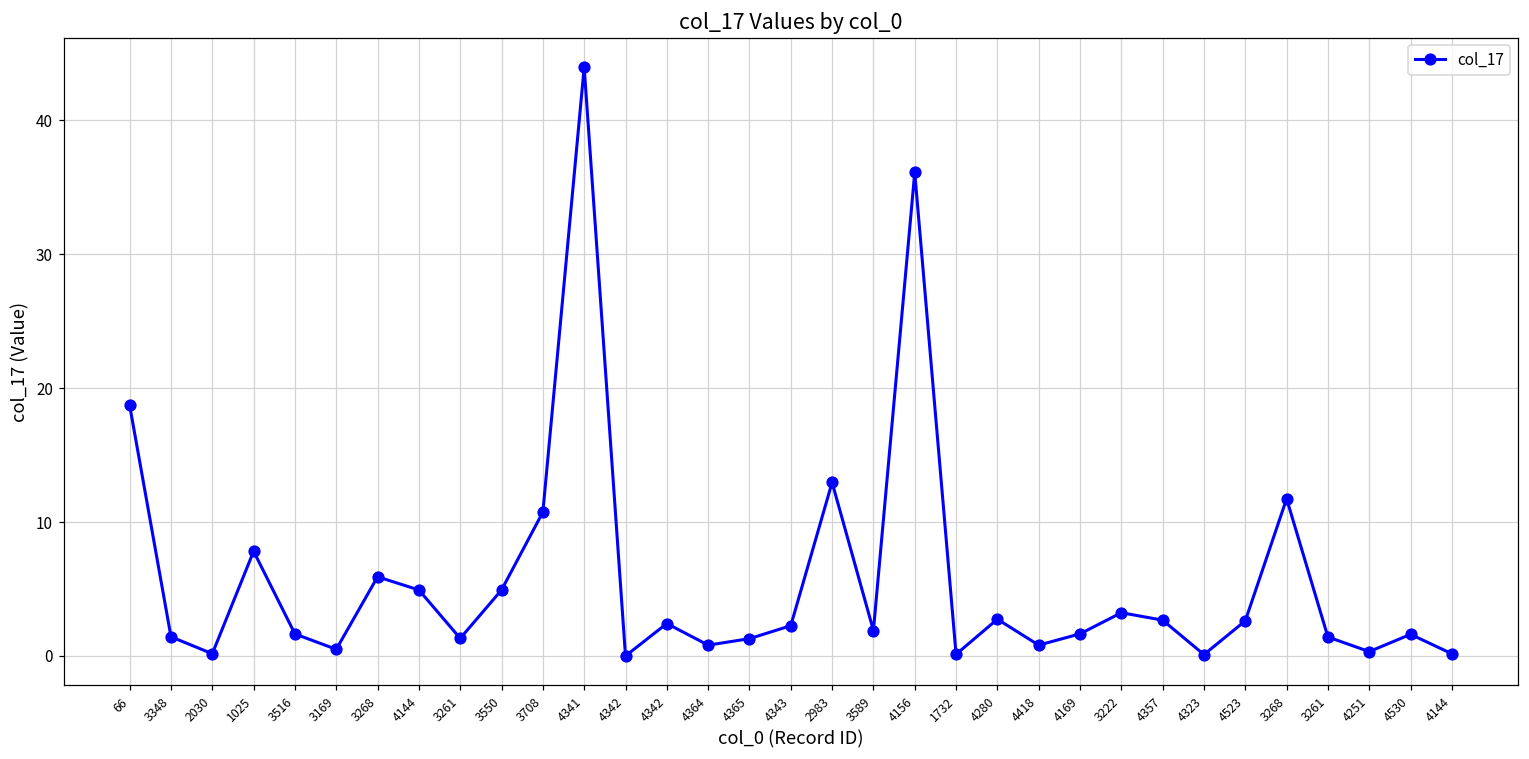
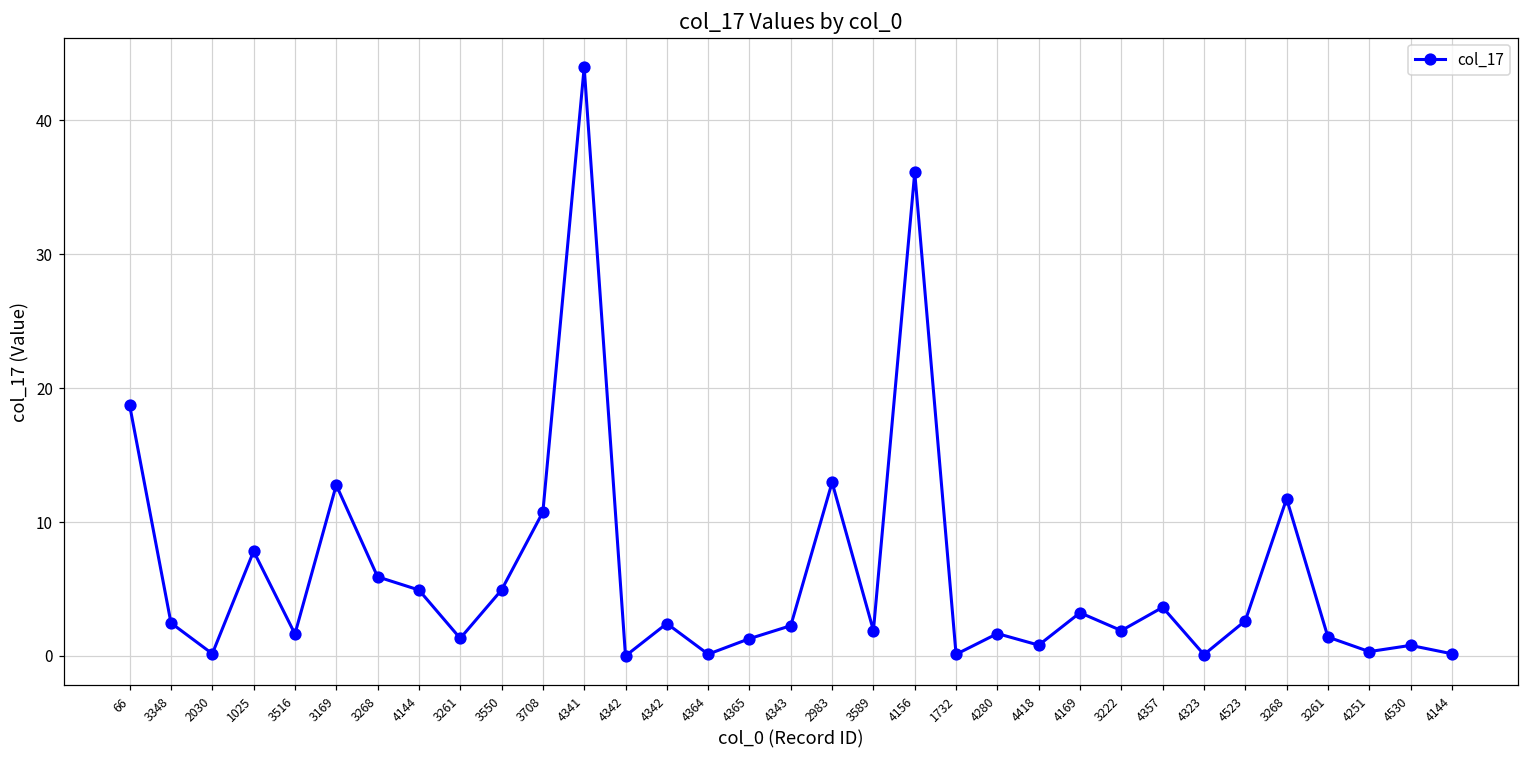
  {
    "66": 18.7,
-   "3348": 1.4,
+   "3348": 2.5,
    "2030": 0.2,
    "1025": 7.8,
    "3516": 1.6,
-   "3169": 0.5,
+   "3169": 12.8,
    "3550": 4.9,
    "3708": 10.7,
    "4341": 44.0,
-   "4364": 0.8,
+   "4364": 0.1,
    "4365": 1.3,
    "4343": 2.3,
    "2983": 13.0,
    "3589": 1.9,
    "4156": 36.1,
    "1732": 0.1,
-   "4280": 2.7,
+   "4280": 1.7,
    "4418": 0.8,
-   "4169": 1.6,
-   "3222": 3.2,
-   "4357": 2.7,
+   "4169": 3.2,
+   "3222": 1.9,
+   "4357": 3.6,
    "4323": 0.1,
    "4523": 2.6,
    "4251": 0.3,
-   "4530": 1.6
+   "4530": 0.8
  }
